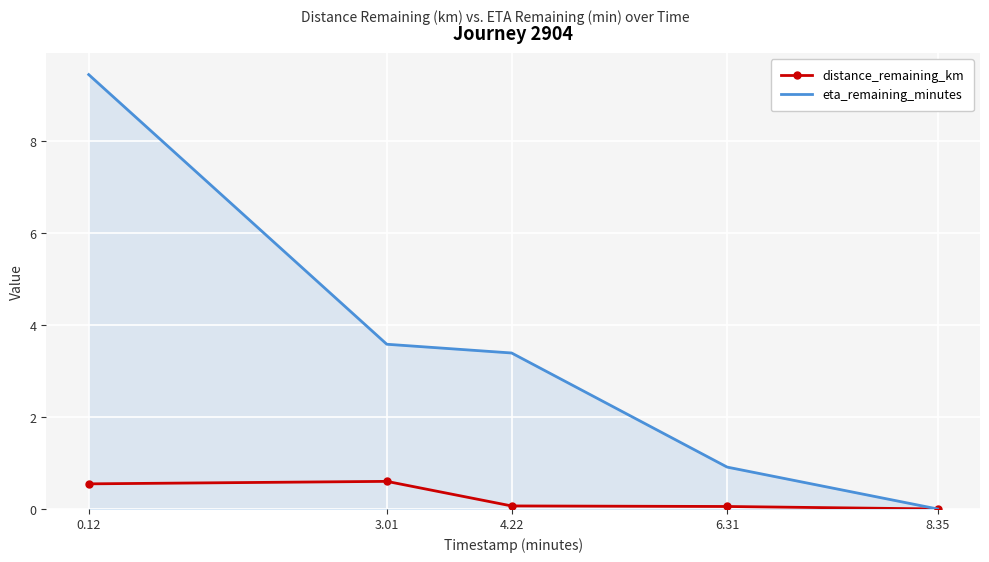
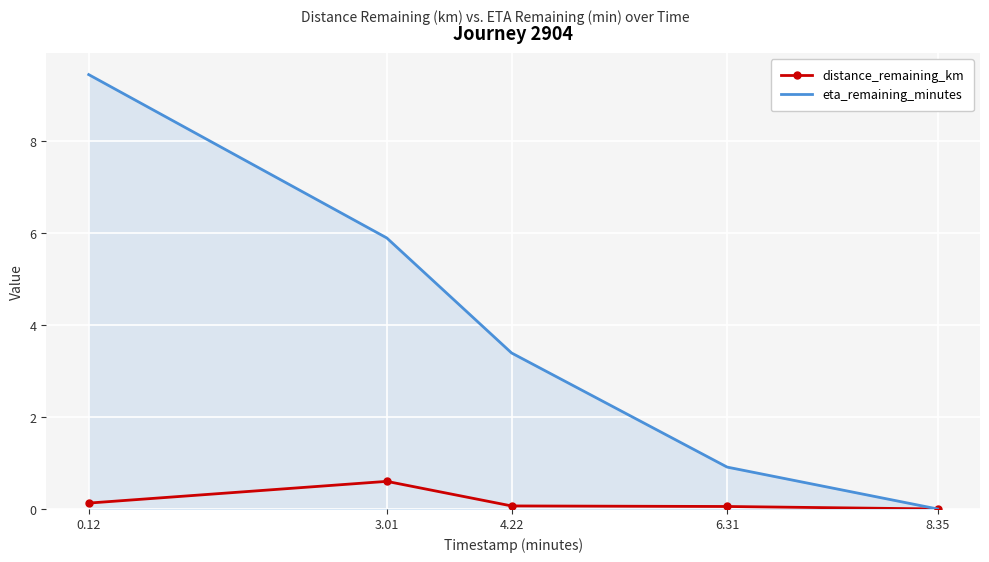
  {
    "distance_remaining_km": {
-     "0.12": 0.5,
+     "0.12": 0.1,
      "3.01": 0.6,
      "4.22": 0.1,
      "6.31": 0.1
    },
    "eta_remaining_minutes": {
      "0.12": 9.4,
-     "3.01": 3.6,
+     "3.01": 5.9,
      "4.22": 3.4,
      "6.31": 0.9
    }
  }
